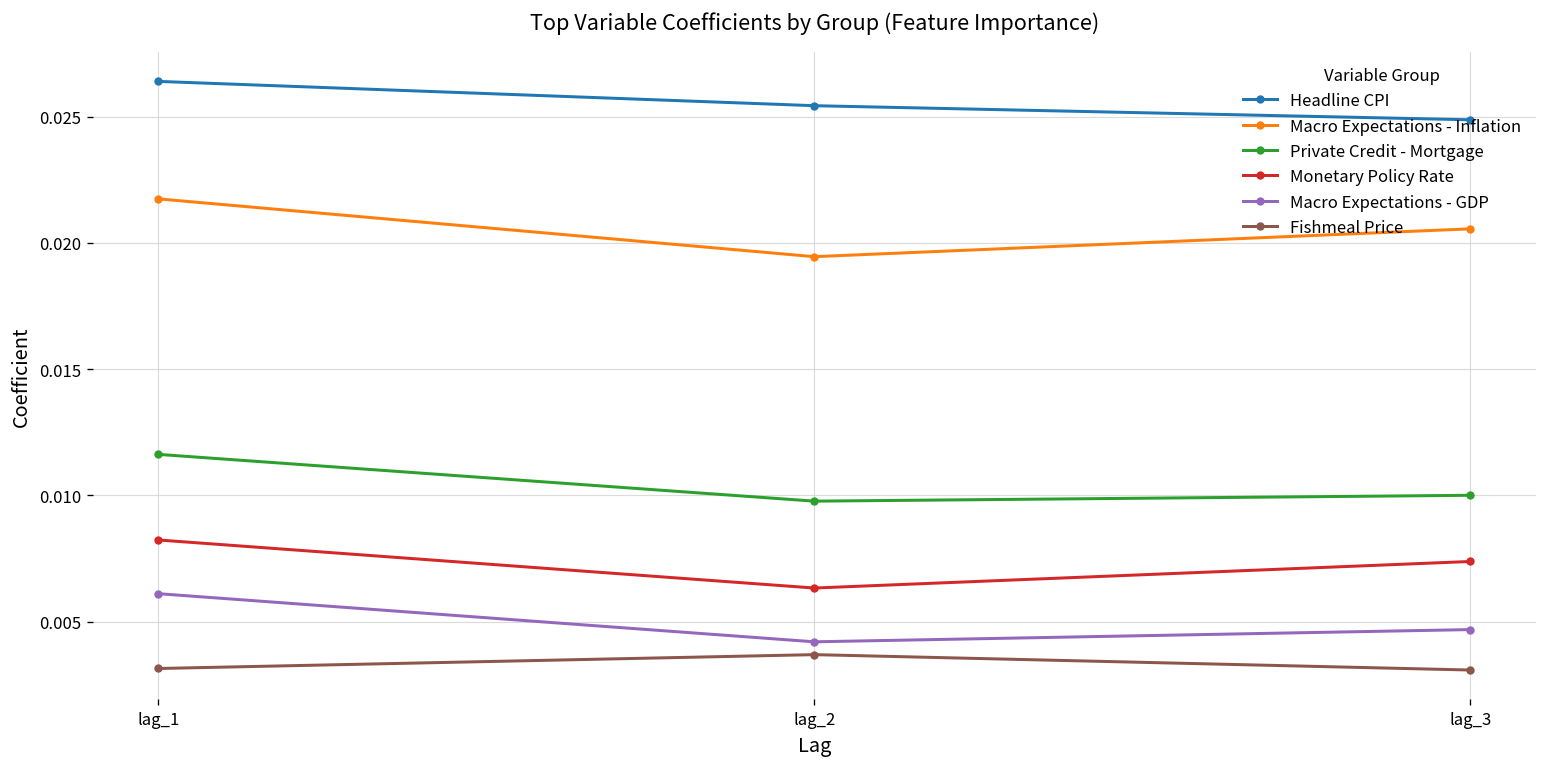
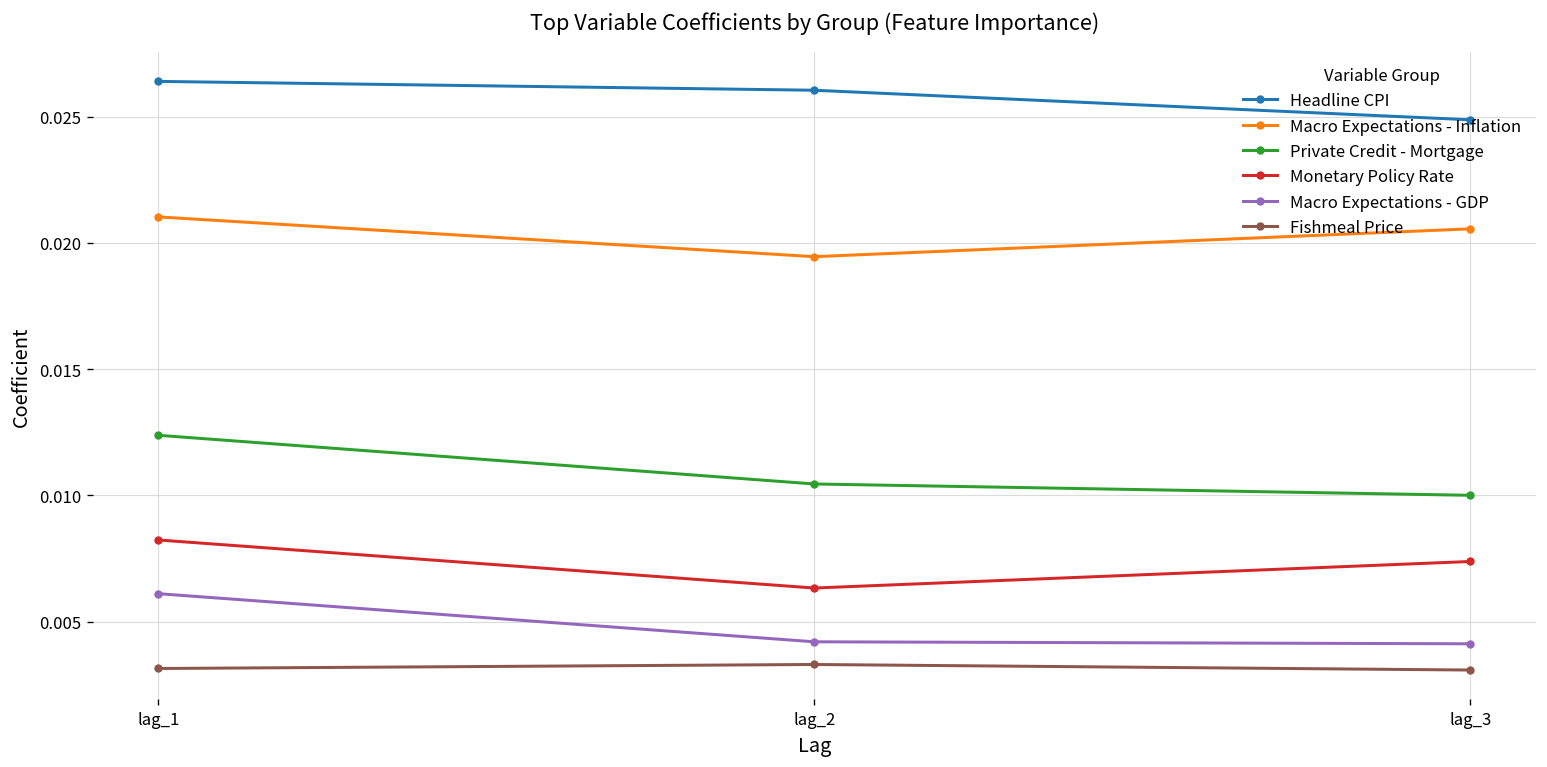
  {
    "Headline CPI": {
      "lag_1": 0.0264,
-     "lag_2": 0.0254,
+     "lag_2": 0.0260,
      "lag_3": 0.0249
    },
    "Macro Expectations - Inflation": {
-     "lag_1": 0.0217,
+     "lag_1": 0.0210,
      "lag_2": 0.0195,
      "lag_3": 0.0206
    },
    "Private Credit - Mortgage": {
-     "lag_1": 0.0116,
-     "lag_2": 0.0098,
+     "lag_1": 0.0124,
+     "lag_2": 0.0105,
      "lag_3": 0.0100
    },
    "Monetary Policy Rate": {
      "lag_1": 0.0082,
      "lag_2": 0.0063,
      "lag_3": 0.0074
    },
    "Macro Expectations - GDP": {
      "lag_1": 0.0061,
      "lag_2": 0.0042,
-     "lag_3": 0.0047
+     "lag_3": 0.0041
    },
    "Fishmeal Price": {
      "lag_1": 0.0032,
-     "lag_2": 0.0037,
+     "lag_2": 0.0033,
      "lag_3": 0.0031
    }
  }
